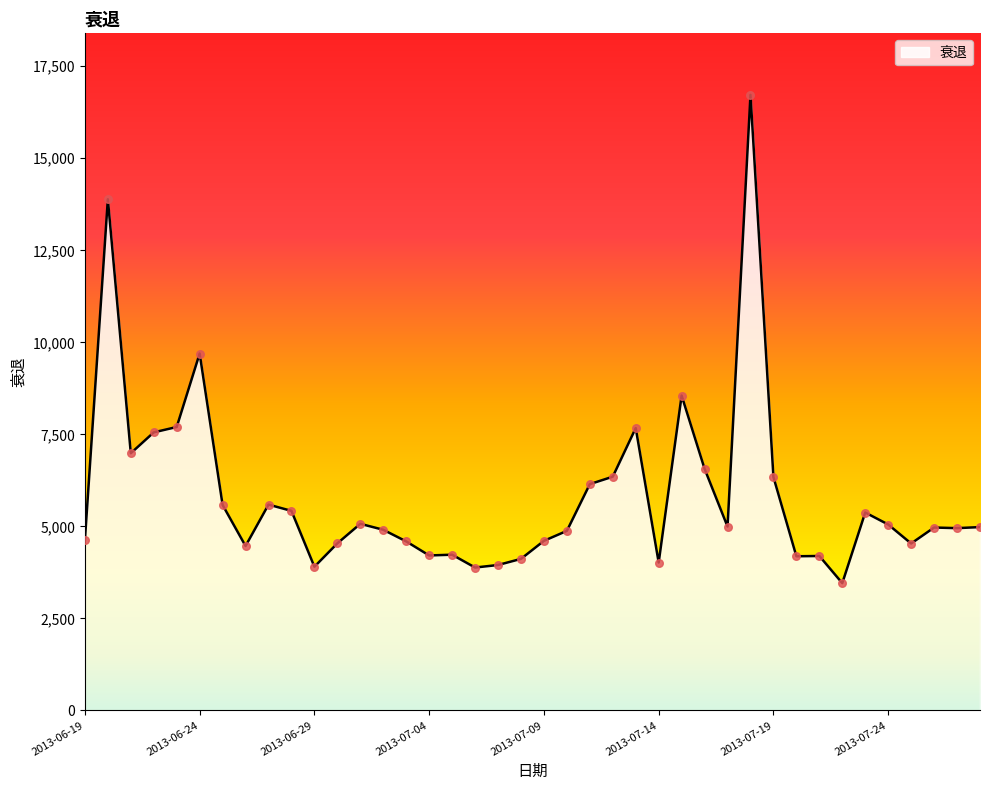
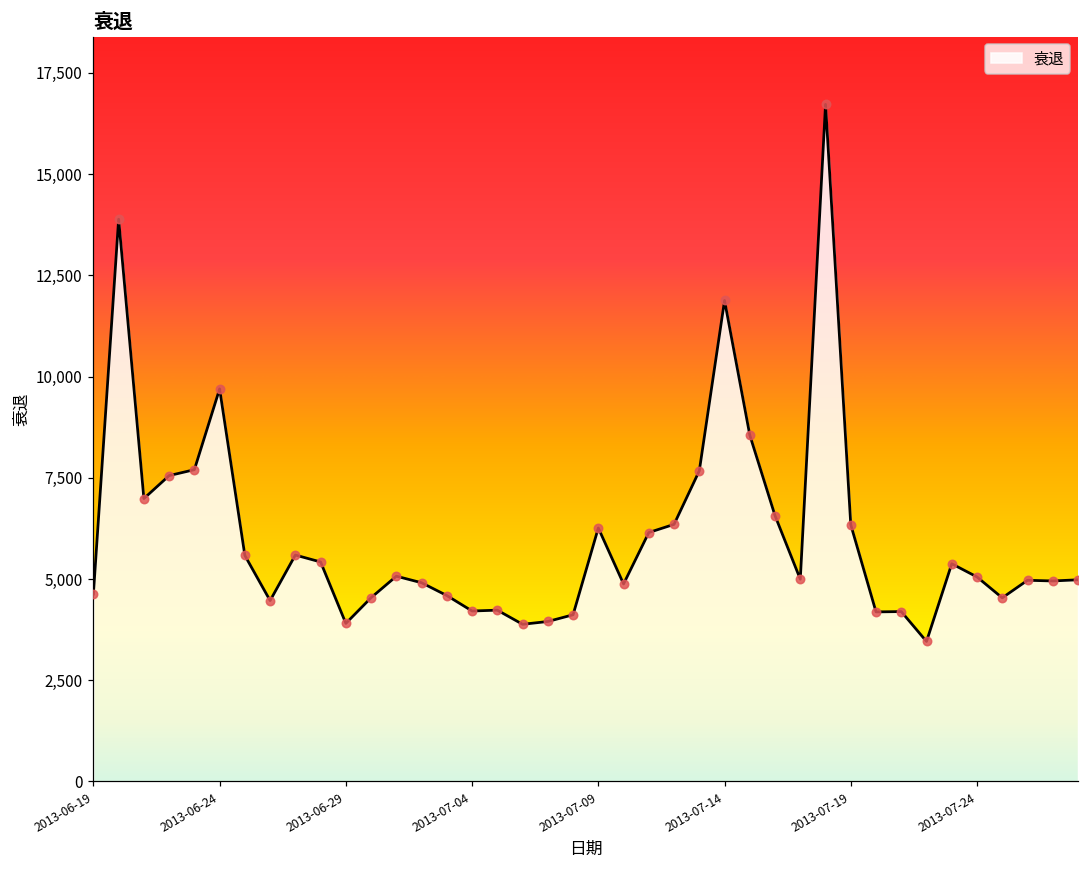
  {
    "2013-06-19": "4,600",
    "2013-06-24": "9,700",
    "2013-06-29": "3,900",
    "2013-07-04": "4,200",
-   "2013-07-09": "4,600",
-   "2013-07-14": "4,000",
+   "2013-07-09": "6,300",
+   "2013-07-14": "11,900",
    "2013-07-19": "6,300",
    "2013-07-24": "5,100"
  }
